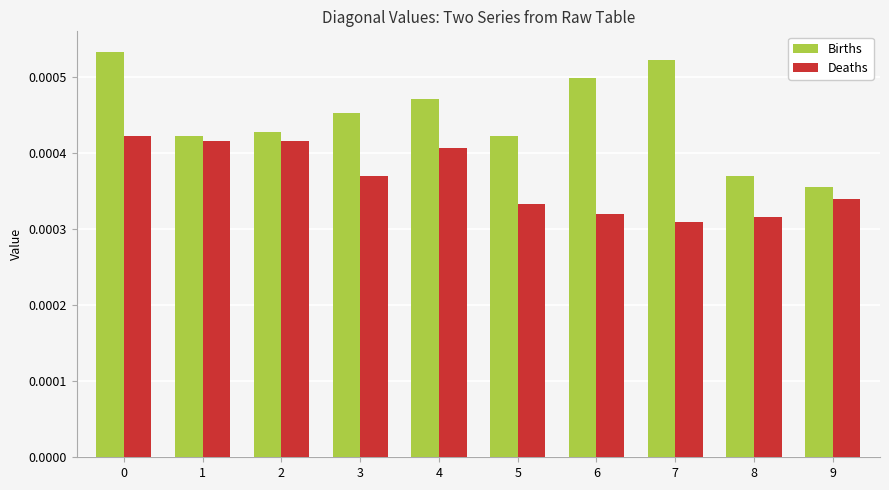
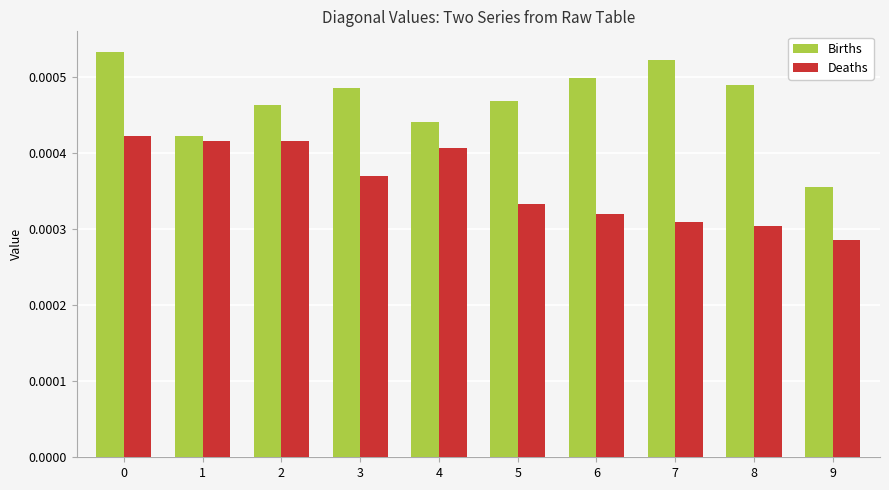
  {
    "Births": {
      "0": 0.00053,
      "1": 0.00042,
-     "2": 0.00043,
-     "3": 0.00045,
-     "4": 0.00047,
-     "5": 0.00042,
+     "2": 0.00046,
+     "3": 0.00049,
+     "4": 0.00044,
+     "5": 0.00047,
      "6": 0.00050,
      "7": 0.00052,
-     "8": 0.00037,
+     "8": 0.00049,
      "9": 0.00036
    },
    "Deaths": {
      "0": 0.00042,
      "1": 0.00042,
      "2": 0.00042,
      "3": 0.00037,
      "4": 0.00041,
      "5": 0.00033,
      "6": 0.00032,
      "7": 0.00031,
-     "8": 0.00032,
-     "9": 0.00034
+     "8": 0.00030,
+     "9": 0.00029
    }
  }
